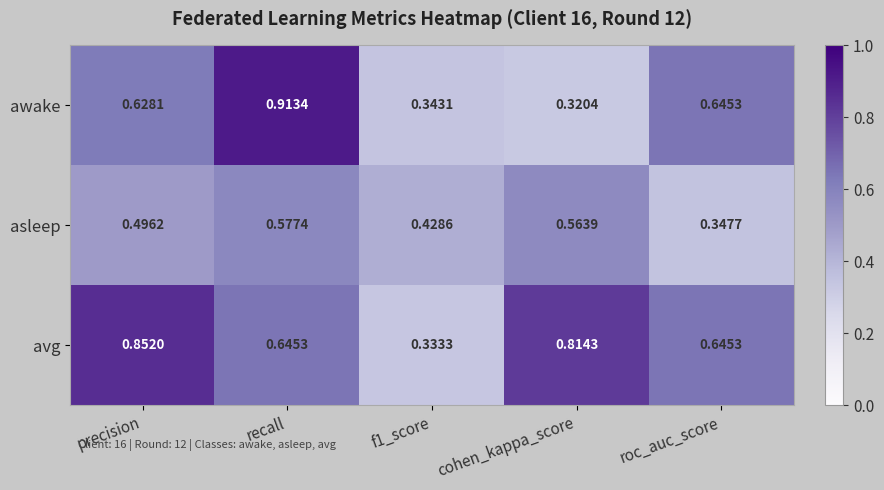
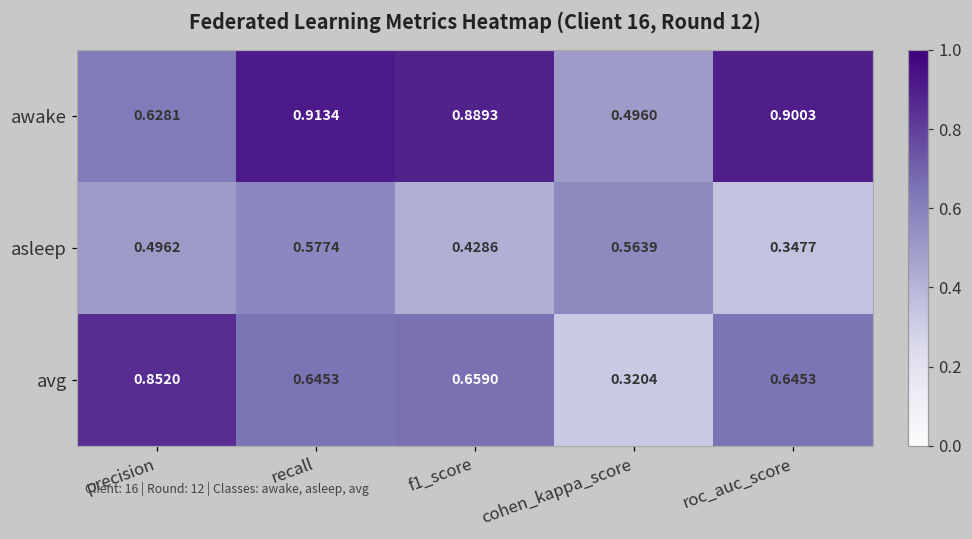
  {
    "awake": {
      "precision": 0.6281,
      "recall": 0.9134,
-     "f1_score": 0.3431,
-     "cohen_kappa_score": 0.3204,
-     "roc_auc_score": 0.6453
+     "f1_score": 0.8893,
+     "cohen_kappa_score": 0.4960,
+     "roc_auc_score": 0.9003
    },
    "asleep": {
      "precision": 0.4962,
      "recall": 0.5774,
      "f1_score": 0.4286,
      "cohen_kappa_score": 0.5639,
      "roc_auc_score": 0.3477
    },
    "avg": {
      "precision": 0.8520,
      "recall": 0.6453,
-     "f1_score": 0.3333,
-     "cohen_kappa_score": 0.8143,
+     "f1_score": 0.6590,
+     "cohen_kappa_score": 0.3204,
      "roc_auc_score": 0.6453
    }
  }
